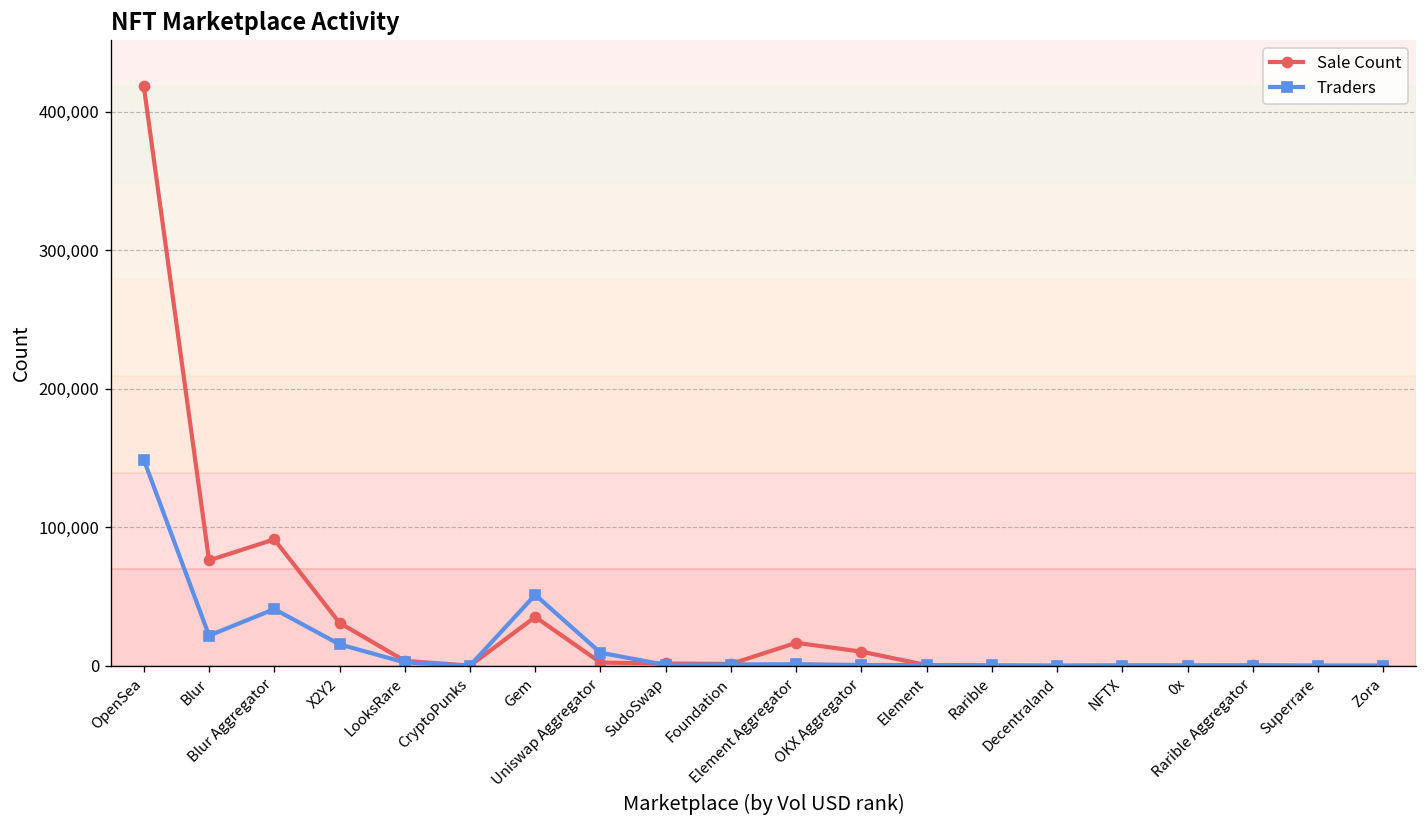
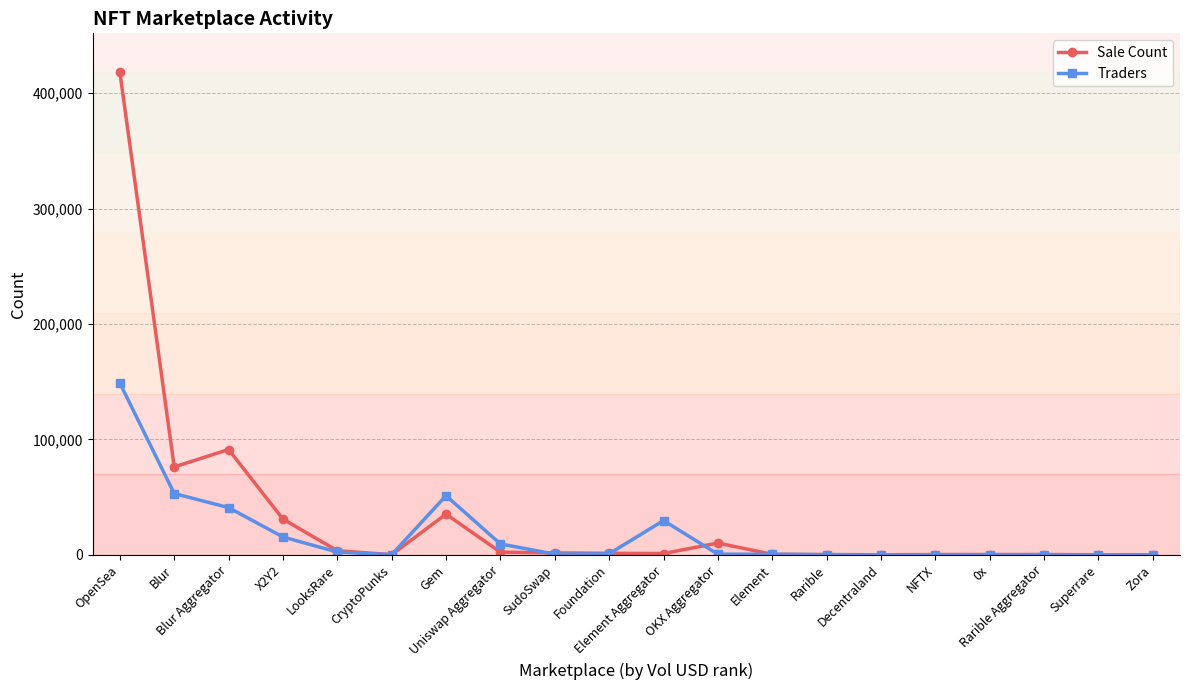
  {
    "Sale Count": {
      "OpenSea": "418,000",
      "Blur": "76,000",
      "Blur Aggregator": "91,000",
      "X2Y2": "31,000",
      "Gem": "35,000",
      "Uniswap Aggregator": "2,000",
-     "Element Aggregator": "17,000",
+     "Element Aggregator": "1,000",
      "OKX Aggregator": "10,000"
    },
    "Traders": {
      "OpenSea": "149,000",
-     "Blur": "22,000",
+     "Blur": "53,000",
      "Blur Aggregator": "41,000",
      "X2Y2": "15,000",
      "Gem": "51,000",
      "Uniswap Aggregator": "9,000",
-     "Element Aggregator": "1,000",
+     "Element Aggregator": "30,000",
      "OKX Aggregator": "1,000"
    }
  }
